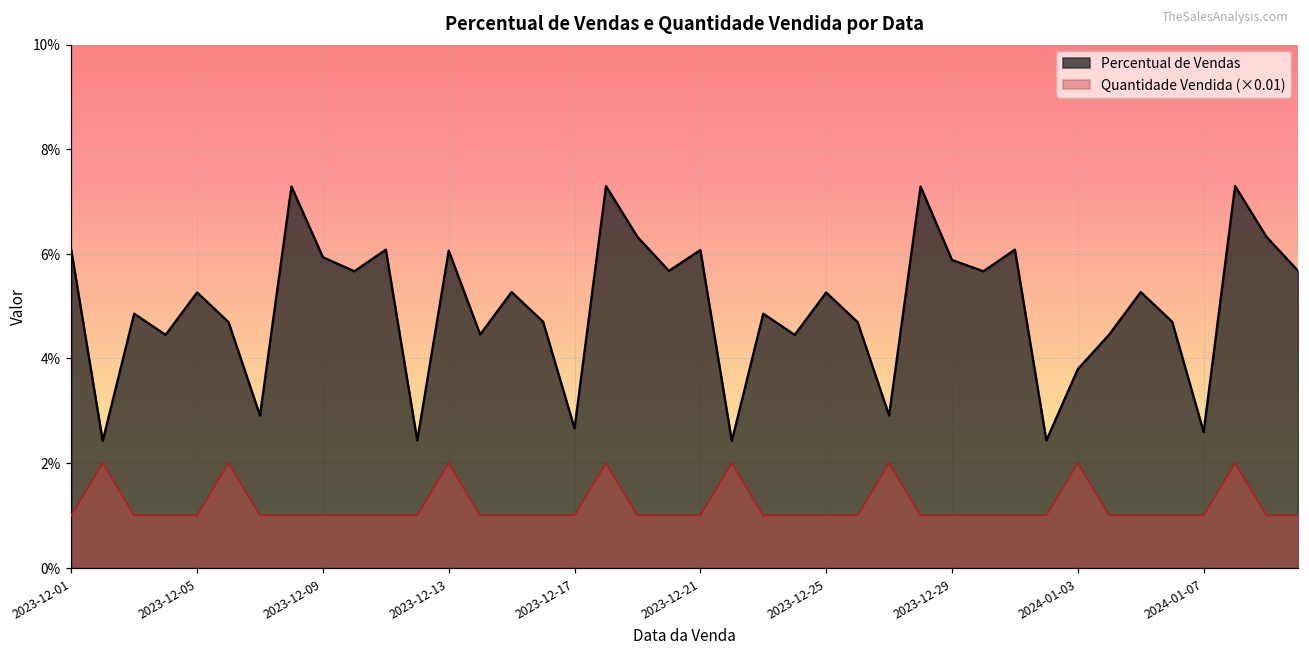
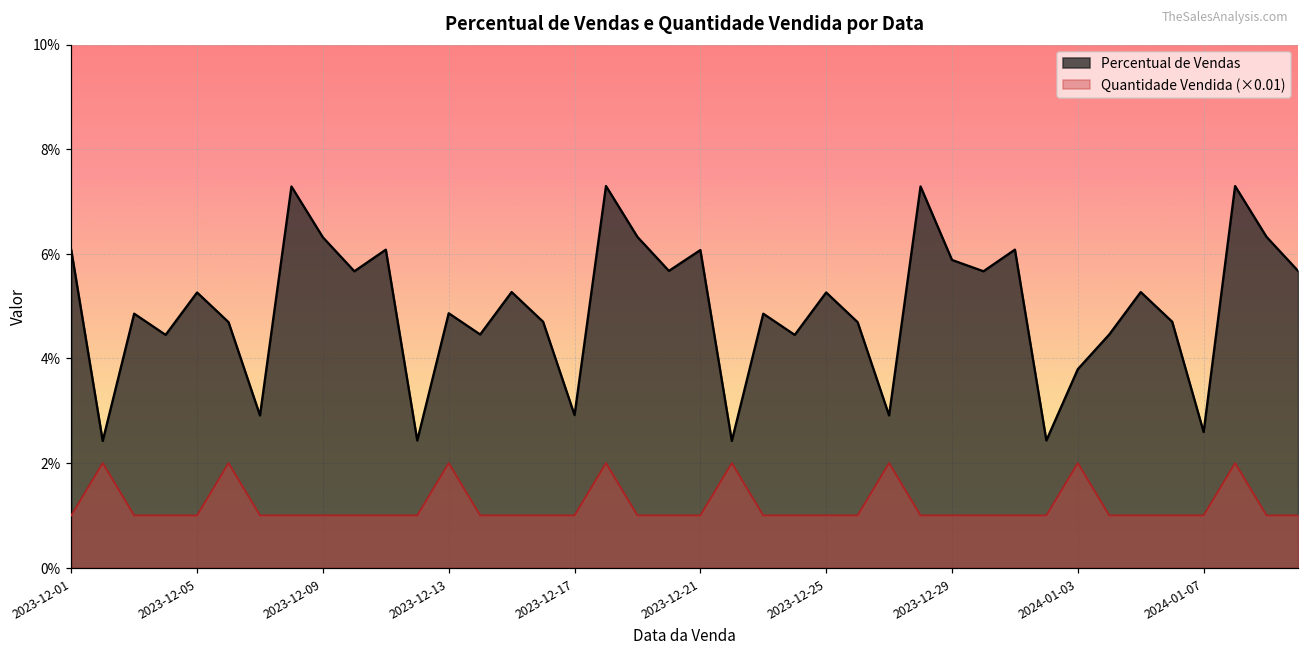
  {
    "Percentual de Vendas": {
      "2023-12-01": "6.1%",
      "2023-12-05": "5.3%",
-     "2023-12-09": "5.9%",
-     "2023-12-13": "6.1%",
-     "2023-12-17": "2.7%",
+     "2023-12-09": "6.3%",
+     "2023-12-13": "4.9%",
+     "2023-12-17": "2.9%",
      "2023-12-21": "6.1%",
      "2023-12-25": "5.3%",
      "2023-12-29": "5.9%",
      "2024-01-03": "3.8%",
      "2024-01-07": "2.6%"
    },
    "Quantidade Vendida (×0.01)": {
      "2023-12-01": "1.0%",
      "2023-12-05": "1.0%",
      "2023-12-09": "1.0%",
      "2023-12-13": "2.0%",
      "2023-12-17": "1.0%",
      "2023-12-21": "1.0%",
      "2023-12-25": "1.0%",
      "2023-12-29": "1.0%",
      "2024-01-03": "2.0%",
      "2024-01-07": "1.0%"
    }
  }
